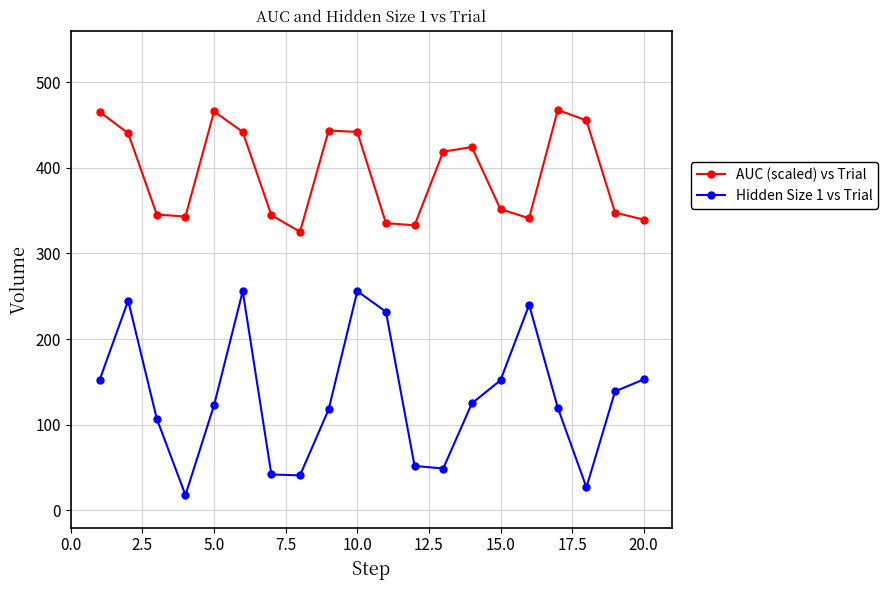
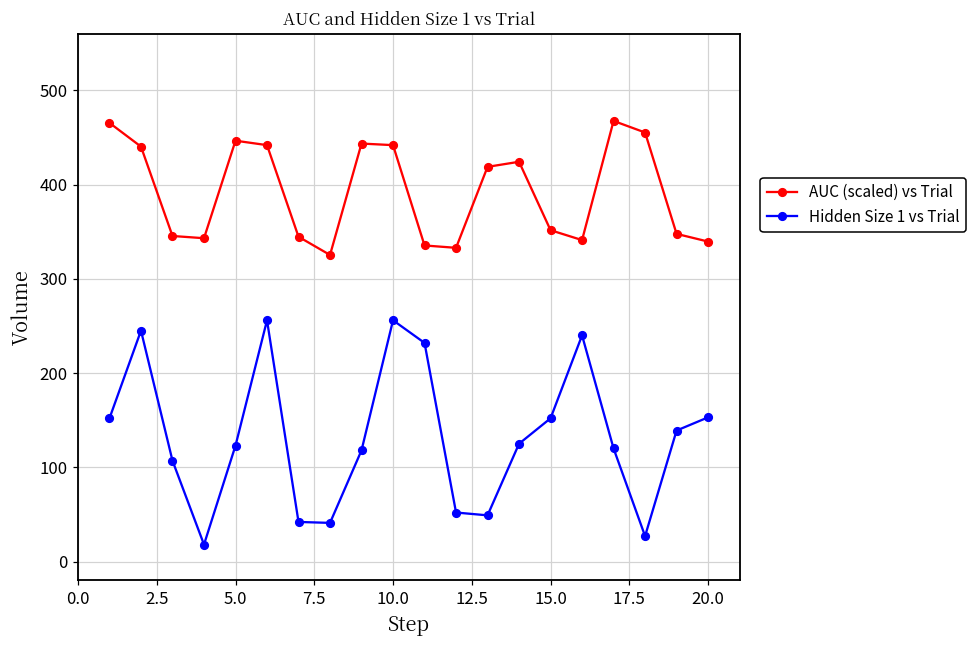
  {
    "AUC (scaled) vs Trial": {
-     "5.0": 470,
+     "5.0": 450,
      "10.0": 440,
      "15.0": 350,
      "20.0": 340
    },
    "Hidden Size 1 vs Trial": {
      "5.0": 120,
      "10.0": 260,
      "15.0": 150,
      "20.0": 150
    }
  }
